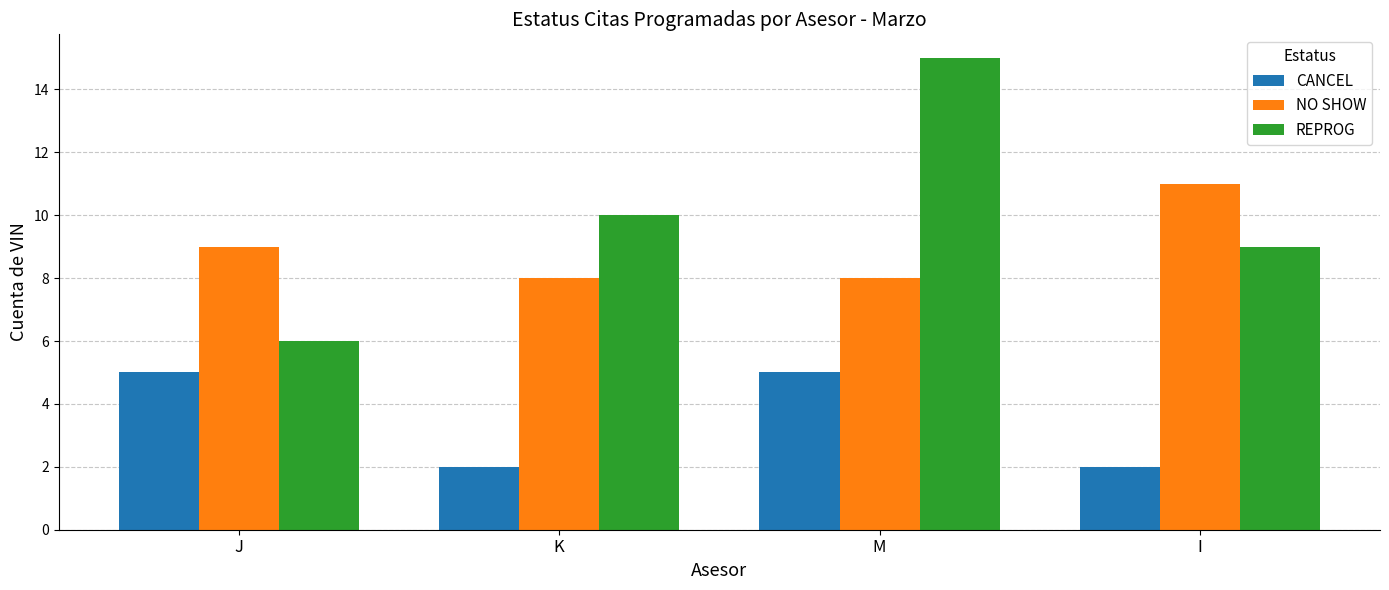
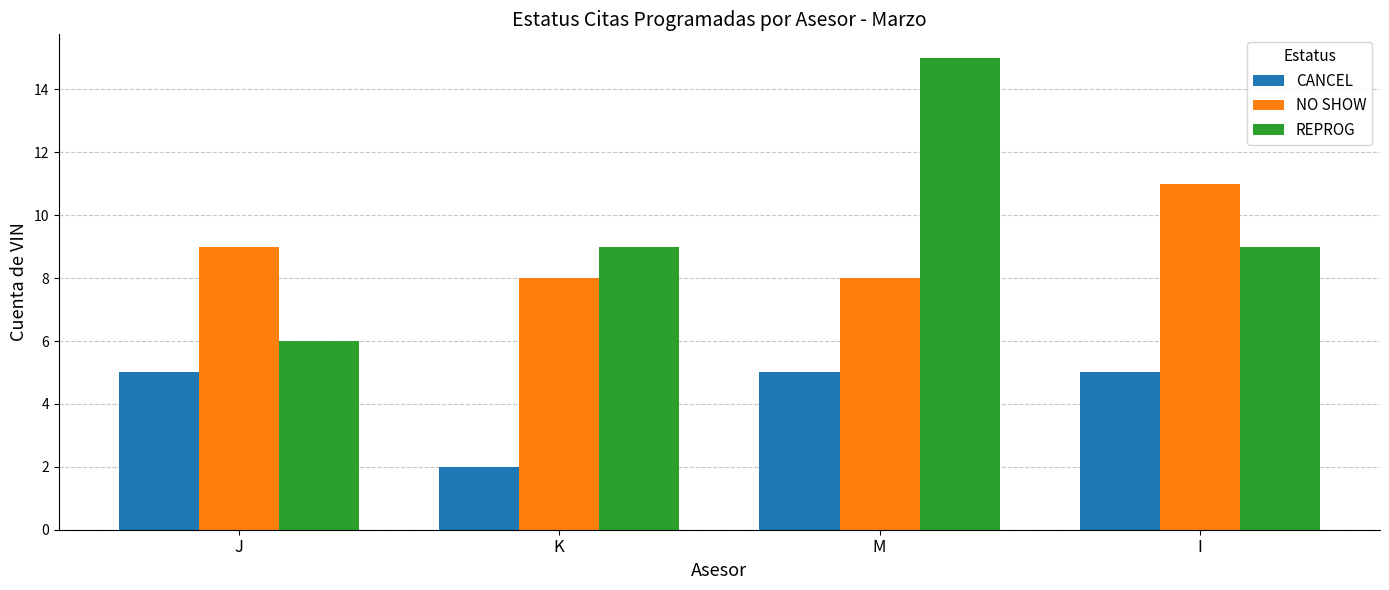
  {
    "CANCEL": {
      "J": 5,
      "K": 2,
      "M": 5,
-     "I": 2
+     "I": 5
    },
    "NO SHOW": {
      "J": 9,
      "K": 8,
      "M": 8,
      "I": 11
    },
    "REPROG": {
      "J": 6,
-     "K": 10,
+     "K": 9,
      "M": 15,
      "I": 9
    }
  }
